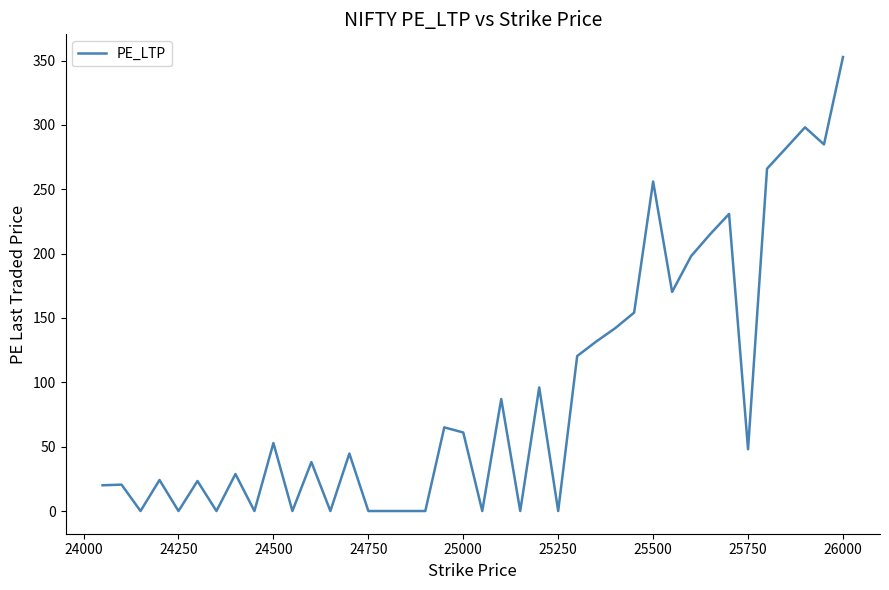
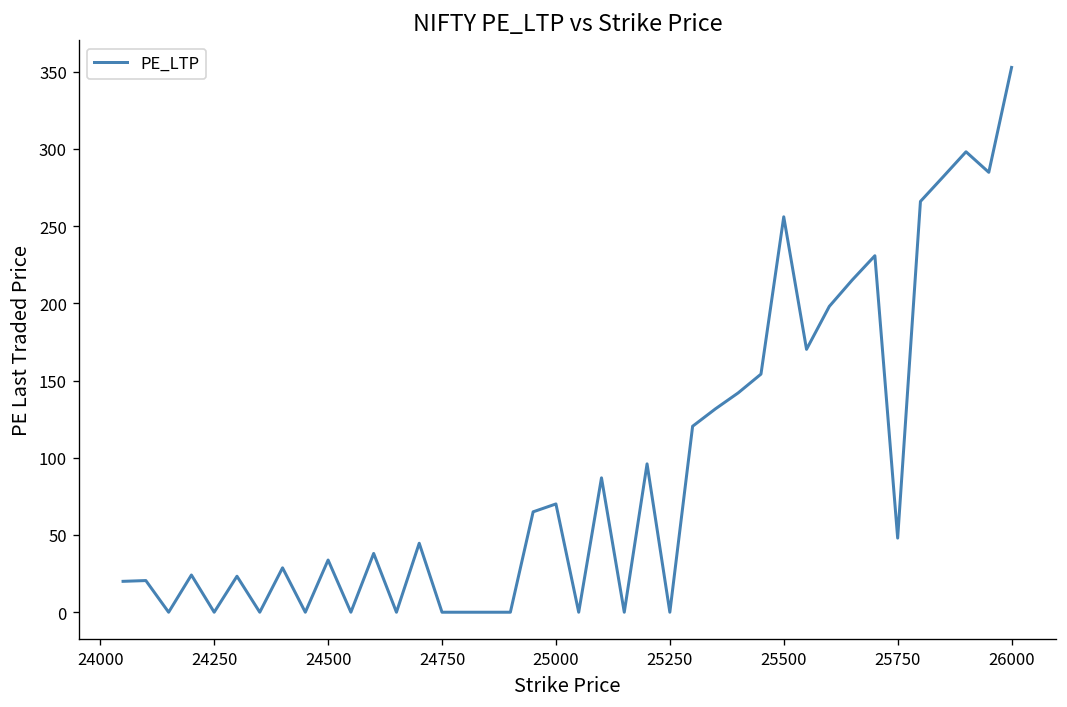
  {
    "24250": 0,
-   "24500": 53,
+   "24500": 34,
    "24750": 0,
-   "25000": 61,
+   "25000": 70,
    "25250": 0,
    "25500": 256,
    "25750": 48,
    "26000": 353
  }
